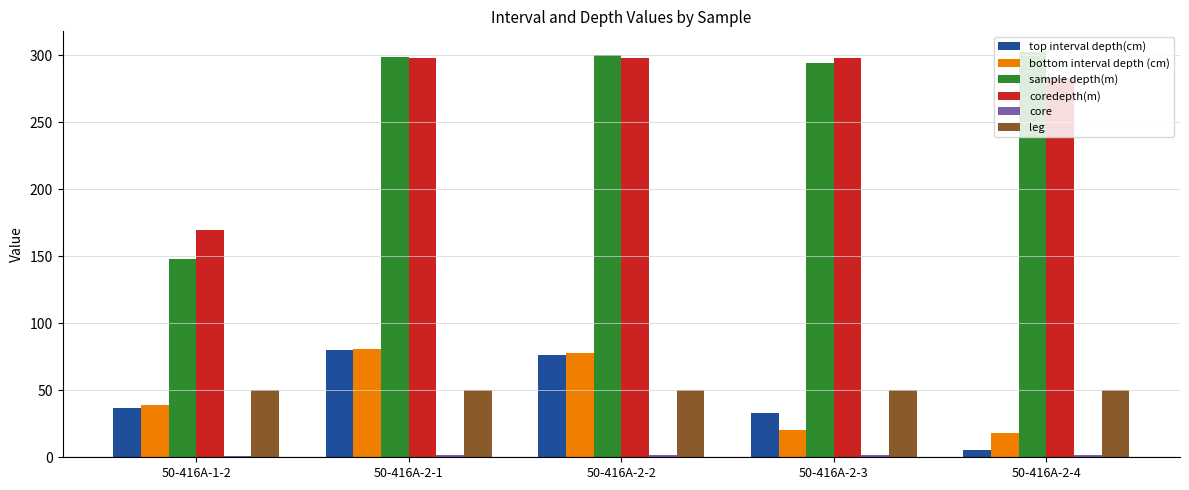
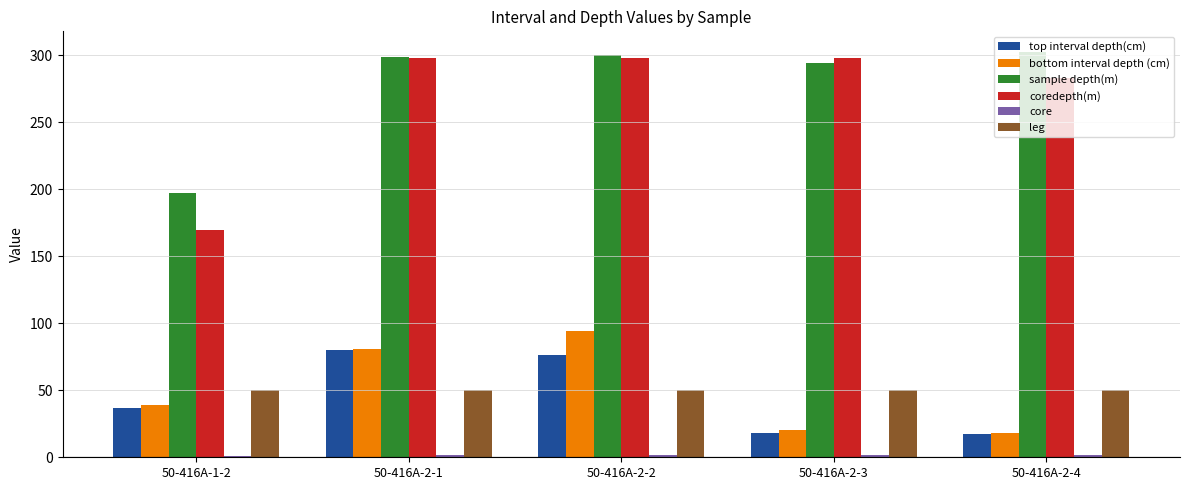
  {
    "top interval depth(cm)": {
      "50-416A-1-2": 37,
      "50-416A-2-1": 80,
      "50-416A-2-2": 76,
-     "50-416A-2-3": 33,
-     "50-416A-2-4": 6
+     "50-416A-2-3": 18,
+     "50-416A-2-4": 17
    },
    "bottom interval depth (cm)": {
      "50-416A-1-2": 39,
      "50-416A-2-1": 81,
-     "50-416A-2-2": 78,
+     "50-416A-2-2": 94,
      "50-416A-2-3": 21,
      "50-416A-2-4": 18
    },
    "sample depth(m)": {
-     "50-416A-1-2": 148,
+     "50-416A-1-2": 197,
      "50-416A-2-1": 299,
      "50-416A-2-2": 300,
      "50-416A-2-3": 294
    },
    "coredepth(m)": {
      "50-416A-1-2": 170,
      "50-416A-2-1": 298,
      "50-416A-2-2": 298,
      "50-416A-2-3": 298
    },
    "core": {
      "50-416A-2-1": 2,
      "50-416A-2-2": 2,
      "50-416A-2-3": 2,
      "50-416A-2-4": 2
    },
    "leg": {
      "50-416A-1-2": 50,
      "50-416A-2-1": 50,
      "50-416A-2-2": 50,
      "50-416A-2-3": 50,
      "50-416A-2-4": 50
    }
  }
